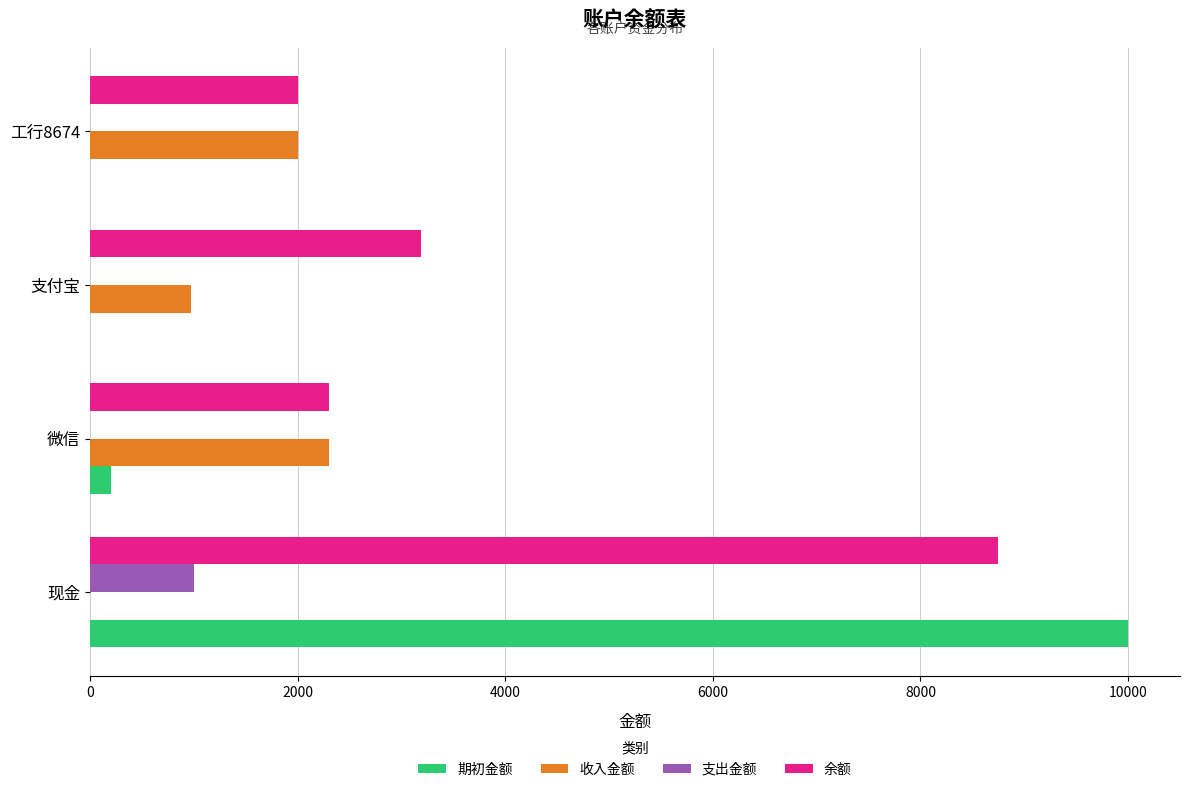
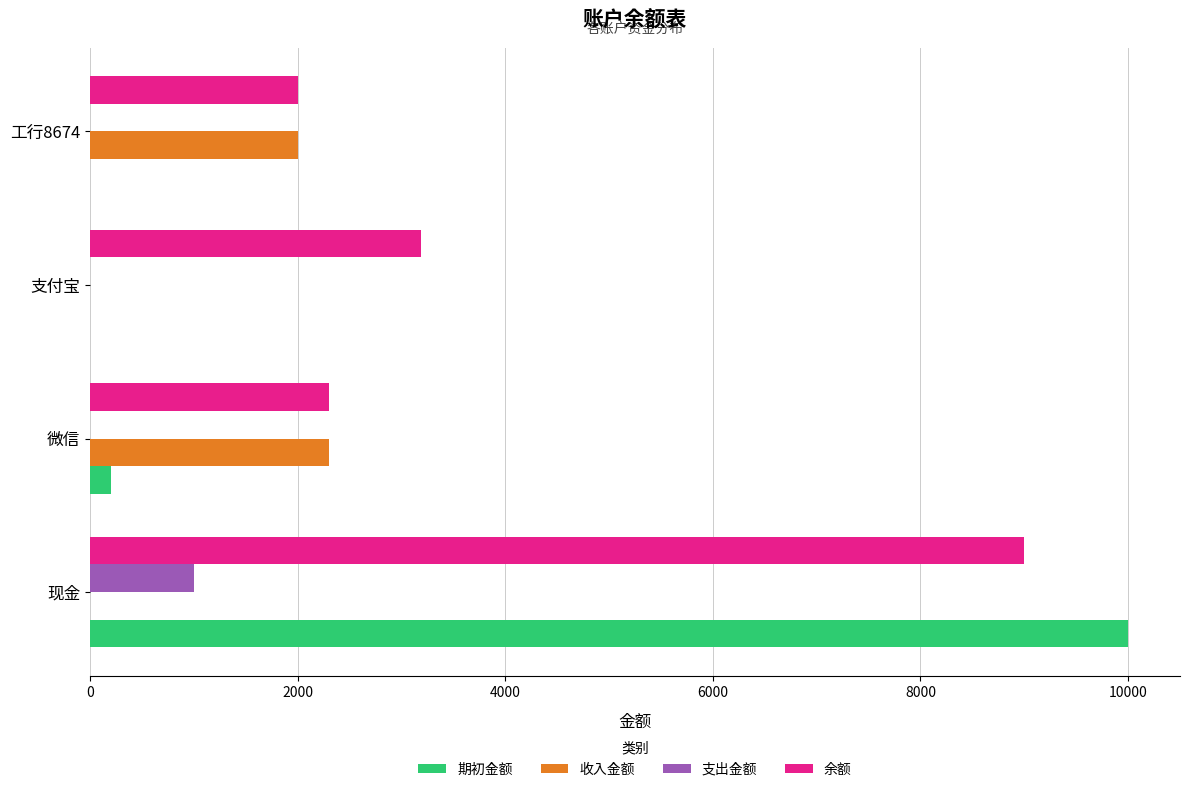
  {
    "期初金额": {
      "工行8674": 0,
      "支付宝": 0,
      "微信": 200,
      "现金": 10000
    },
    "收入金额": {
      "工行8674": 2000,
-     "支付宝": 980,
+     "支付宝": 0,
      "微信": 2300,
      "现金": 0
    },
    "支出金额": {
      "工行8674": 0,
      "支付宝": 0,
      "微信": 0,
      "现金": 1000
    },
    "余额": {
      "工行8674": 2000,
      "支付宝": 3190,
      "微信": 2300,
-     "现金": 8750
+     "现金": 9000
    }
  }
